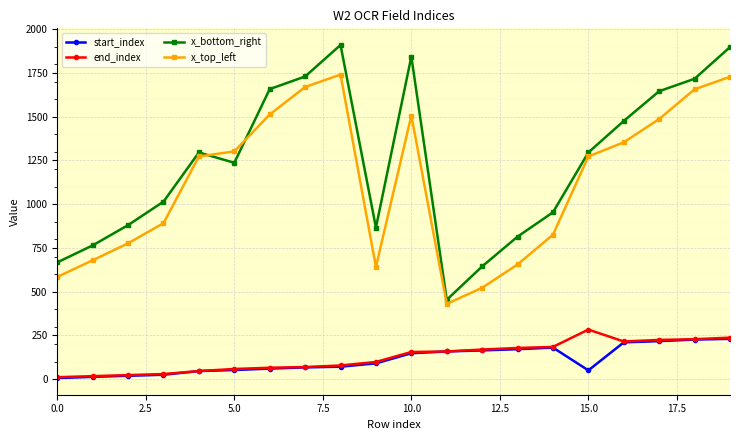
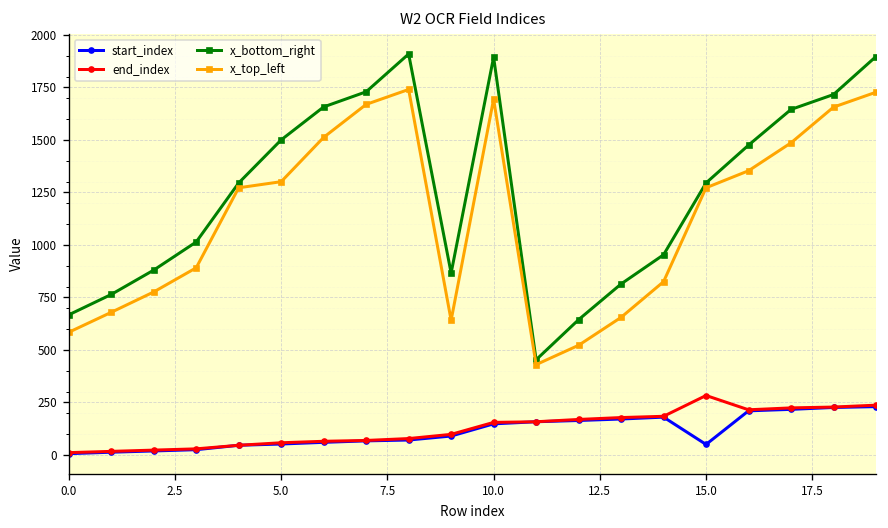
  {
    "start_index": {
      "15.0": 50
    },
    "end_index": {
      "15.0": 280
    },
    "x_bottom_right": {
      "0.0": 670,
-     "5.0": 1240,
-     "10.0": 1840,
+     "5.0": 1500,
+     "10.0": 1890,
      "15.0": 1300
    },
    "x_top_left": {
      "0.0": 580,
      "5.0": 1300,
-     "10.0": 1510,
+     "10.0": 1690,
      "15.0": 1270
    }
  }
